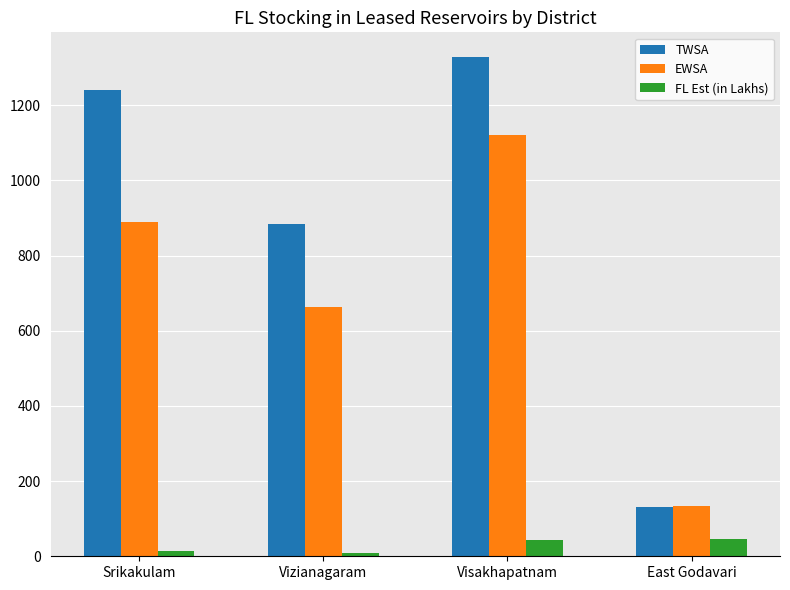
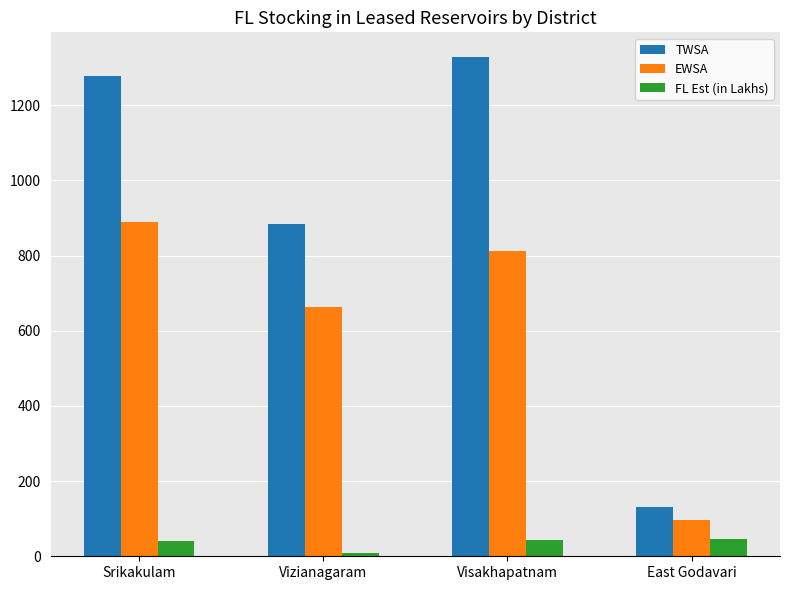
  {
    "TWSA": {
-     "Srikakulam": 1240,
+     "Srikakulam": 1280,
      "Vizianagaram": 880,
      "Visakhapatnam": 1330,
      "East Godavari": 130
    },
    "EWSA": {
      "Srikakulam": 890,
      "Vizianagaram": 660,
-     "Visakhapatnam": 1120,
-     "East Godavari": 130
+     "Visakhapatnam": 810,
+     "East Godavari": 100
    },
    "FL Est (in Lakhs)": {
-     "Srikakulam": 10,
+     "Srikakulam": 40,
      "Vizianagaram": 10,
      "Visakhapatnam": 40,
      "East Godavari": 50
    }
  }
